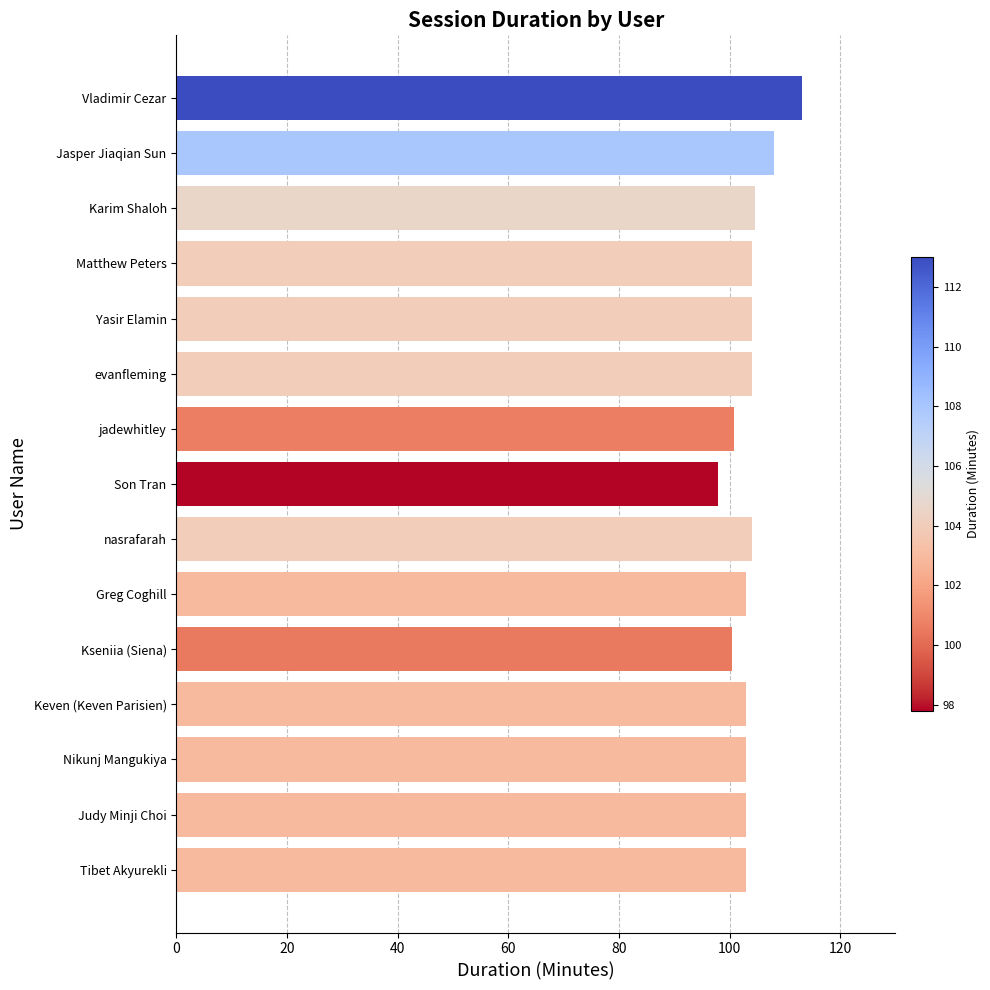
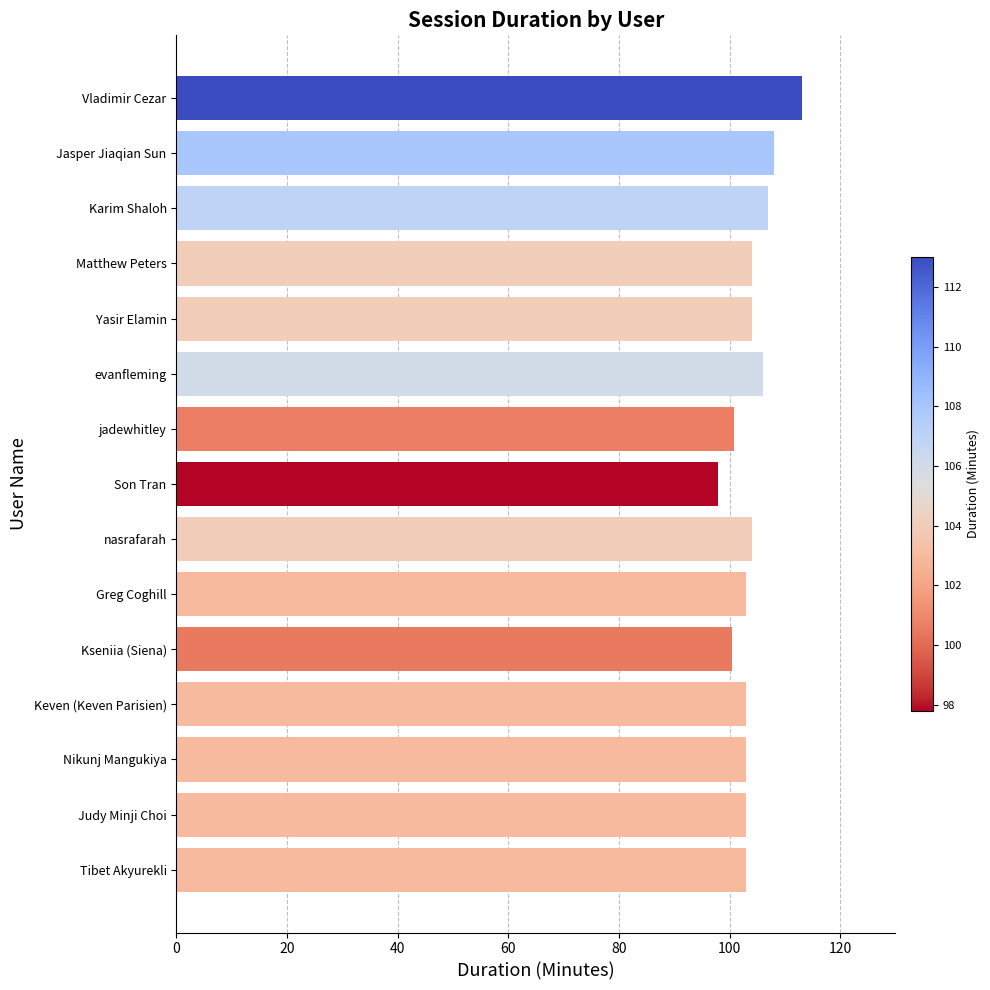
  {
    "Vladimir Cezar": 113,
    "Jasper Jiaqian Sun": 108,
-   "Karim Shaloh": 105,
+   "Karim Shaloh": 107,
    "Matthew Peters": 104,
    "Yasir Elamin": 104,
-   "evanfleming": 104,
+   "evanfleming": 106,
    "jadewhitley": 101,
    "Son Tran": 98,
    "nasrafarah": 104,
    "Greg Coghill": 103,
    "Kseniia (Siena)": 101,
    "Keven (Keven Parisien)": 103,
    "Nikunj Mangukiya": 103,
    "Judy Minji Choi": 103,
    "Tibet Akyurekli": 103
  }
